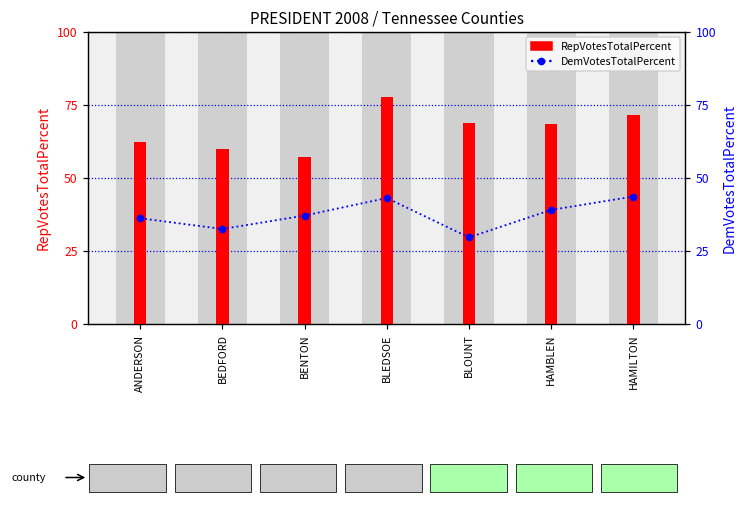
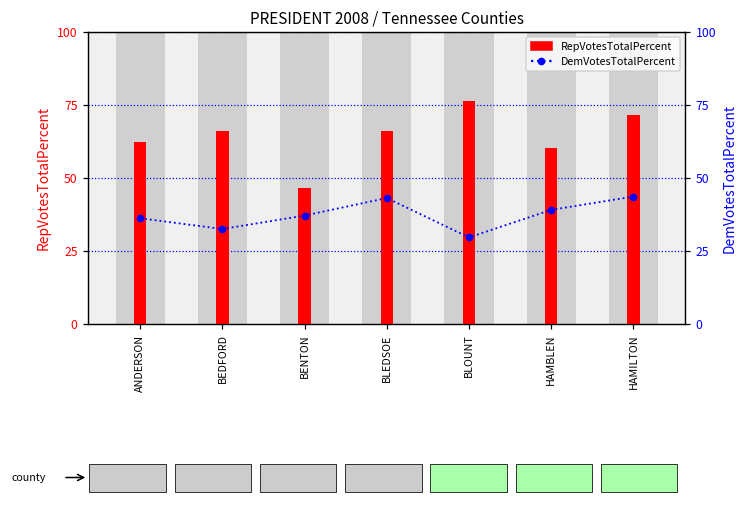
  {
    "RepVotesTotalPercent": {
-     "BEDFORD": 60,
-     "BENTON": 57,
-     "BLEDSOE": 78,
-     "BLOUNT": 69,
-     "HAMBLEN": 68
+     "BEDFORD": 66,
+     "BENTON": 46,
+     "BLEDSOE": 66,
+     "BLOUNT": 76,
+     "HAMBLEN": 60
    },
    "DemVotesTotalPercent": {
      "ANDERSON": 36,
      "BEDFORD": 32,
      "BENTON": 37,
      "BLEDSOE": 43,
      "BLOUNT": 30,
      "HAMBLEN": 39,
      "HAMILTON": 44
    }
  }
